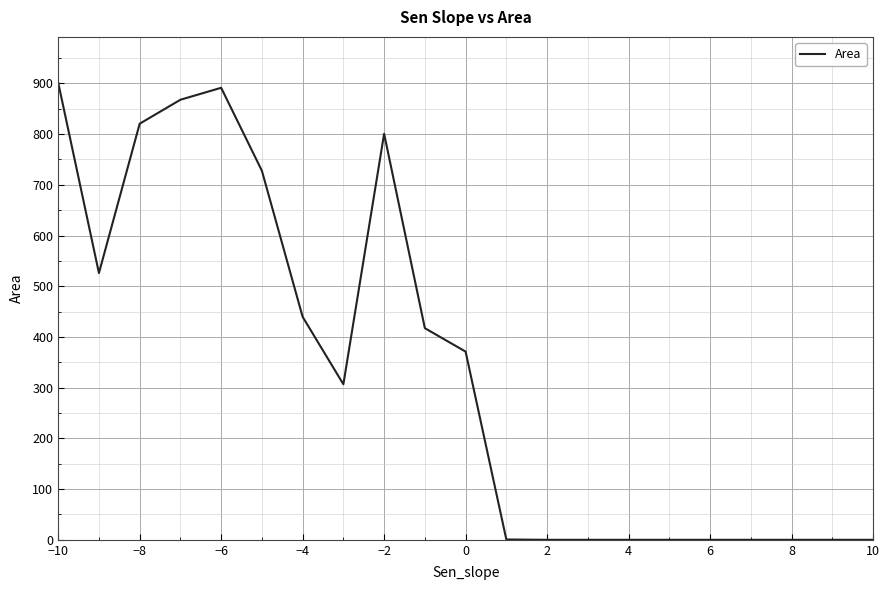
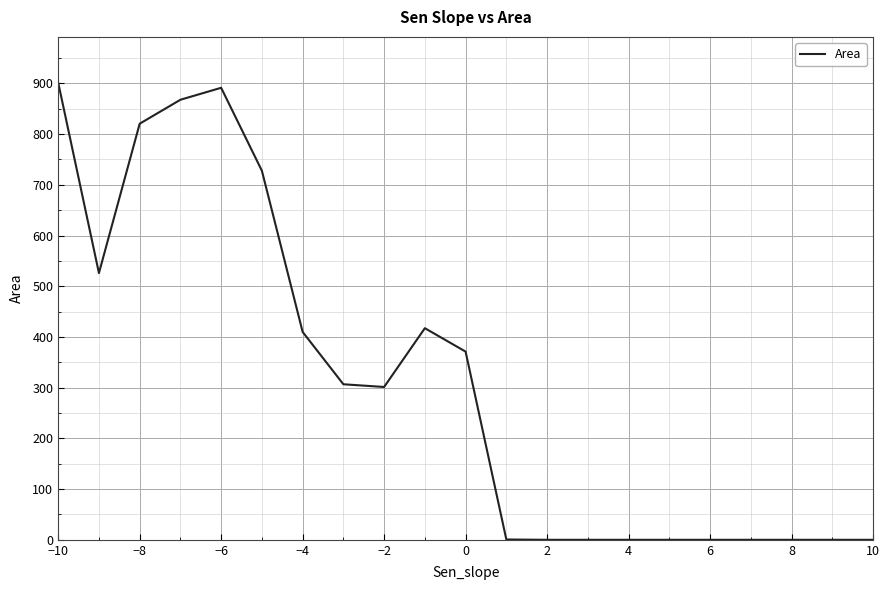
  {
    "−10": 900,
    "−8": 820,
    "−6": 890,
-   "−4": 440,
-   "−2": 800,
+   "−4": 410,
+   "−2": 300,
    "0": 370,
    "2": 0,
    "4": 0,
    "6": 0,
    "8": 0,
    "10": 0
  }
